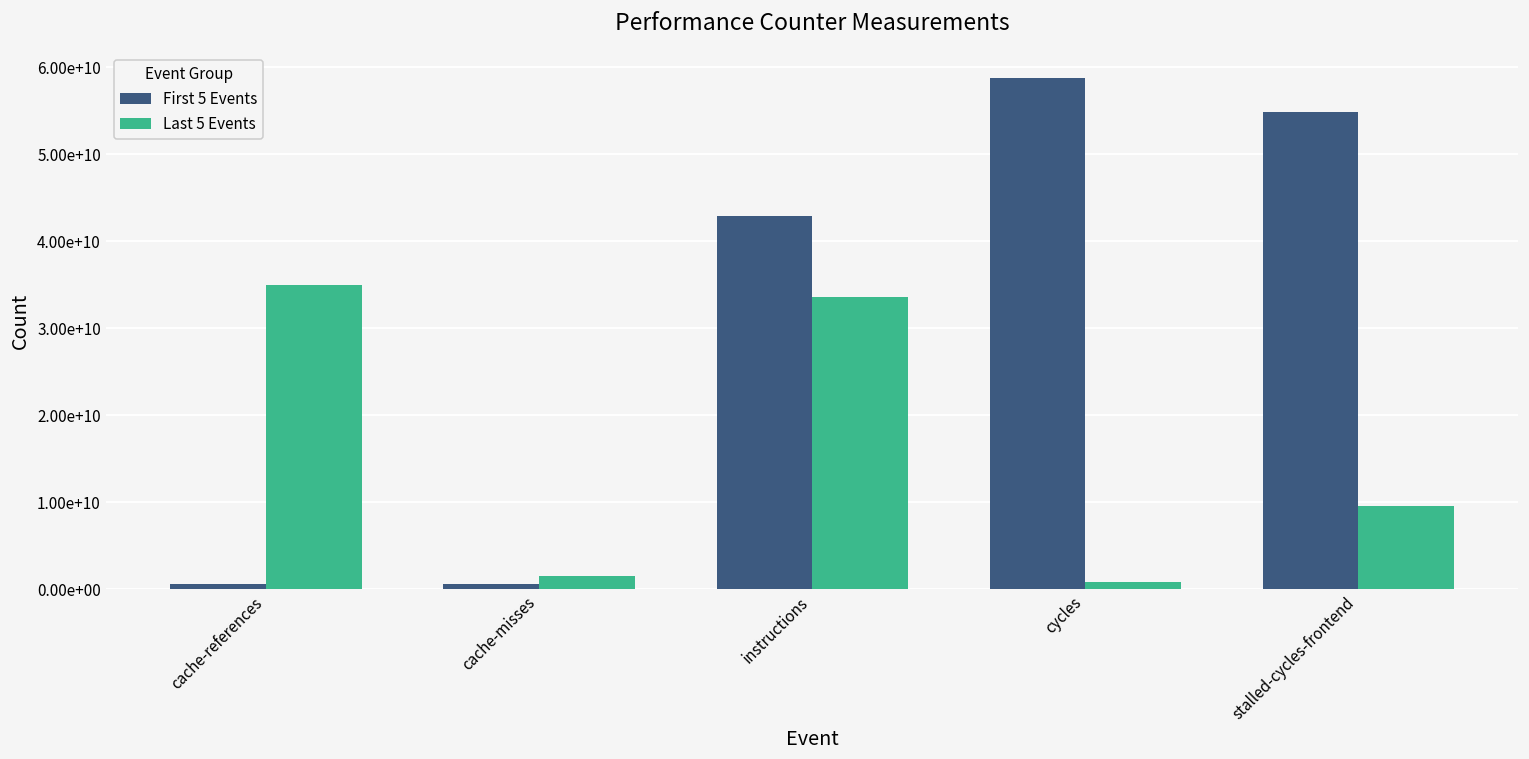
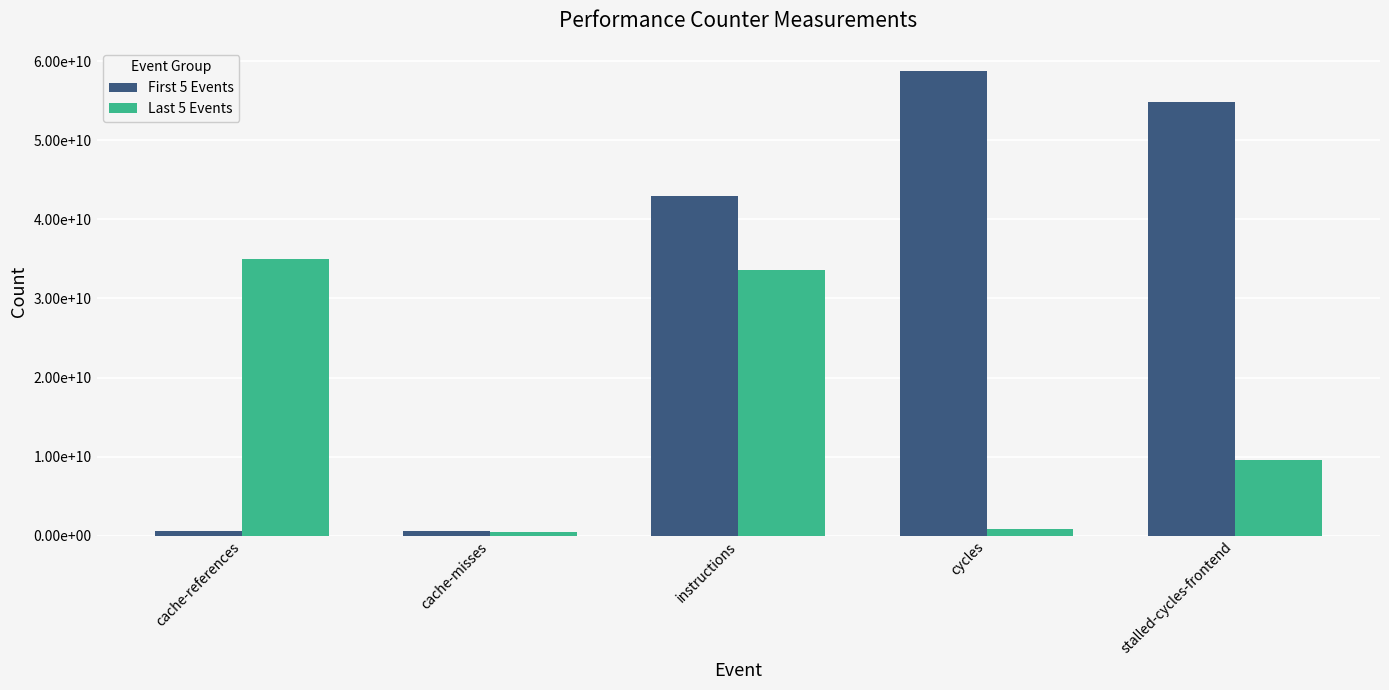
  {
    "First 5 Events": {
      "cache-references": 1000000000,
      "cache-misses": 1000000000,
      "instructions": 43000000000,
      "cycles": 59000000000,
      "stalled-cycles-frontend": 55000000000
    },
    "Last 5 Events": {
      "cache-references": 35000000000,
-     "cache-misses": 2000000000,
+     "cache-misses": 0,
      "instructions": 34000000000,
      "cycles": 1000000000,
      "stalled-cycles-frontend": 10000000000
    }
  }
